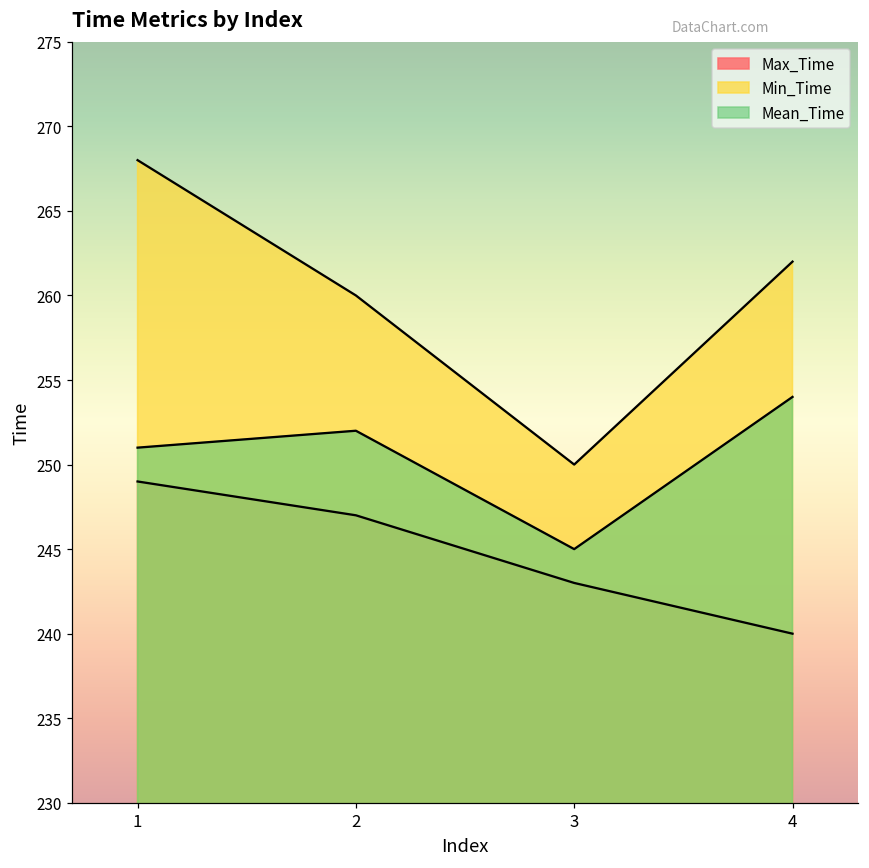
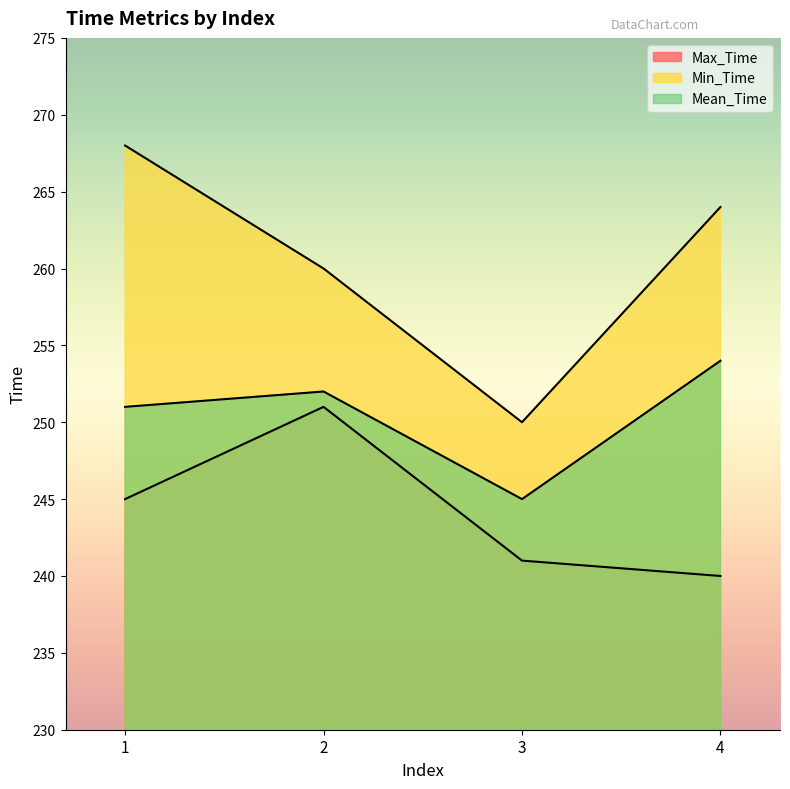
  {
    "Max_Time": {
-     "1": 249,
-     "2": 247,
-     "3": 243,
+     "1": 245,
+     "2": 251,
+     "3": 241,
      "4": 240
    },
    "Min_Time": {
      "1": 268,
      "2": 260,
      "3": 250,
-     "4": 262
+     "4": 264
    },
    "Mean_Time": {
      "1": 251,
      "2": 252,
      "3": 245,
      "4": 254
    }
  }
